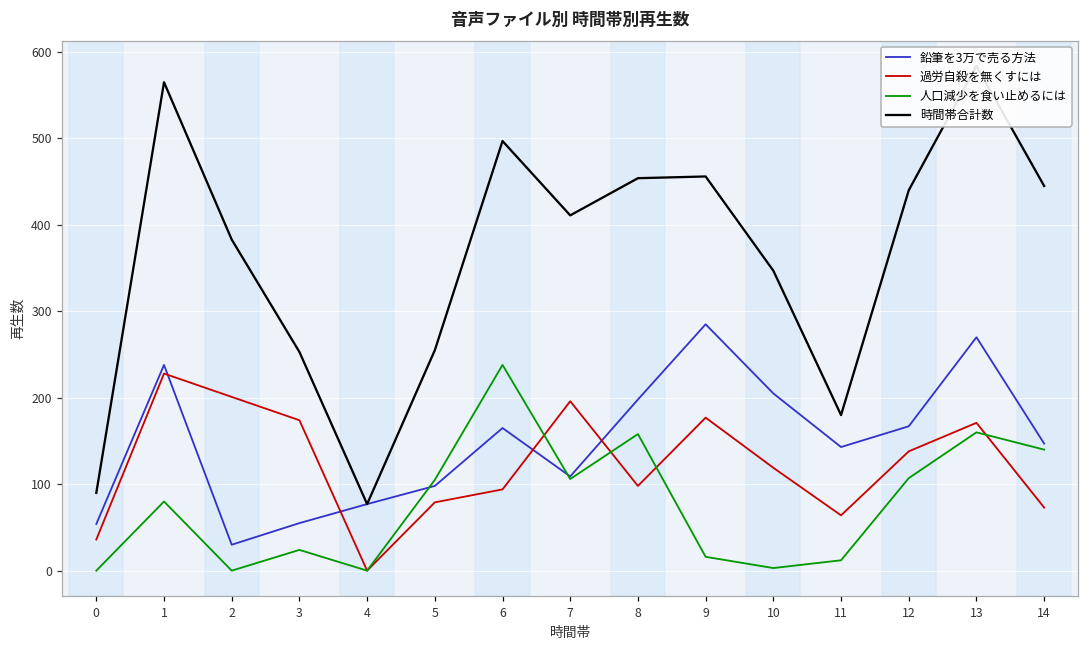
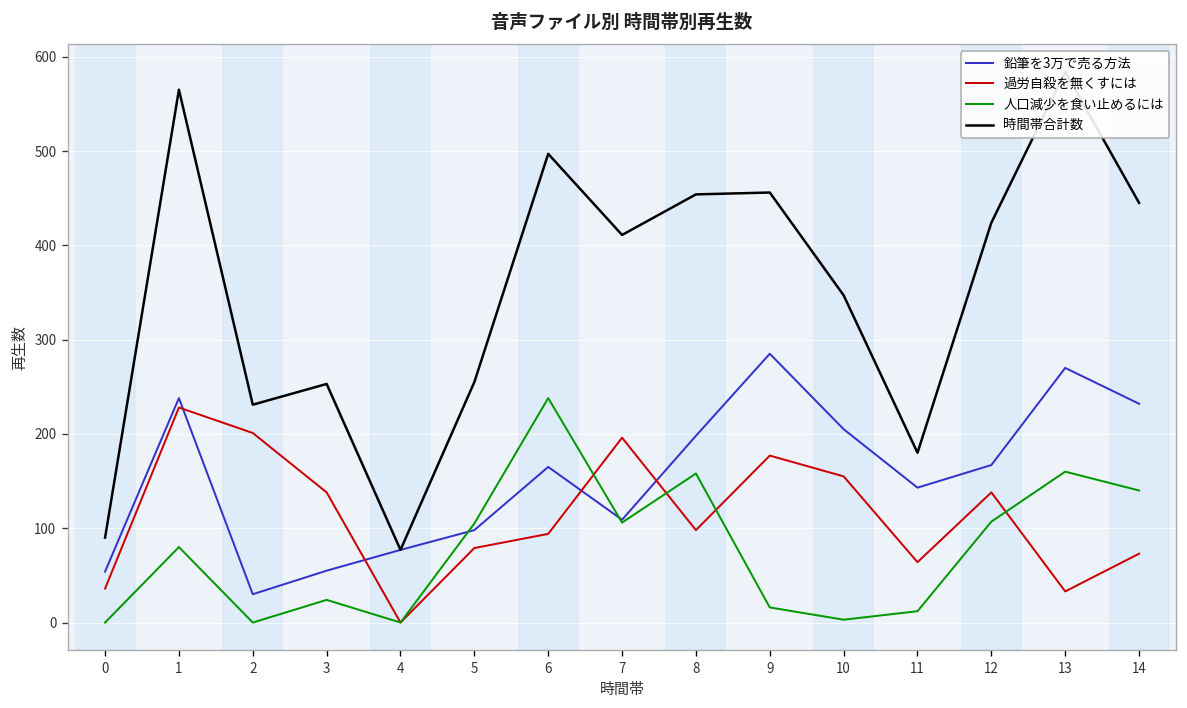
  {
    "鉛筆を3万で売る方法": {
      "0": 50,
      "1": 240,
      "2": 30,
      "3": 60,
      "5": 100,
      "6": 170,
      "8": 200,
      "9": 290,
      "10": 210,
      "11": 140,
      "12": 170,
      "13": 270,
-     "14": 150
+     "14": 230
    },
    "過労自殺を無くすには": {
      "0": 40,
      "1": 230,
      "2": 200,
-     "3": 170,
+     "3": 140,
      "5": 80,
      "6": 90,
      "7": 200,
      "8": 100,
      "9": 180,
-     "10": 120,
+     "10": 160,
      "11": 60,
      "12": 140,
-     "13": 170,
+     "13": 30,
      "14": 70
    },
    "人口減少を食い止めるには": {
      "0": 0,
      "1": 80,
      "2": 0,
      "3": 20,
      "5": 110,
      "6": 240,
      "8": 160,
      "9": 20,
      "10": 0,
      "11": 10,
      "12": 110,
      "13": 160,
      "14": 140
    },
    "時間帯合計数": {
      "0": 90,
      "1": 570,
-     "2": 380,
+     "2": 230,
      "3": 250,
      "5": 260,
      "6": 500,
      "7": 410,
      "8": 450,
      "9": 460,
      "10": 350,
      "11": 180,
-     "12": 440,
+     "12": 420,
      "14": 450
    }
  }
